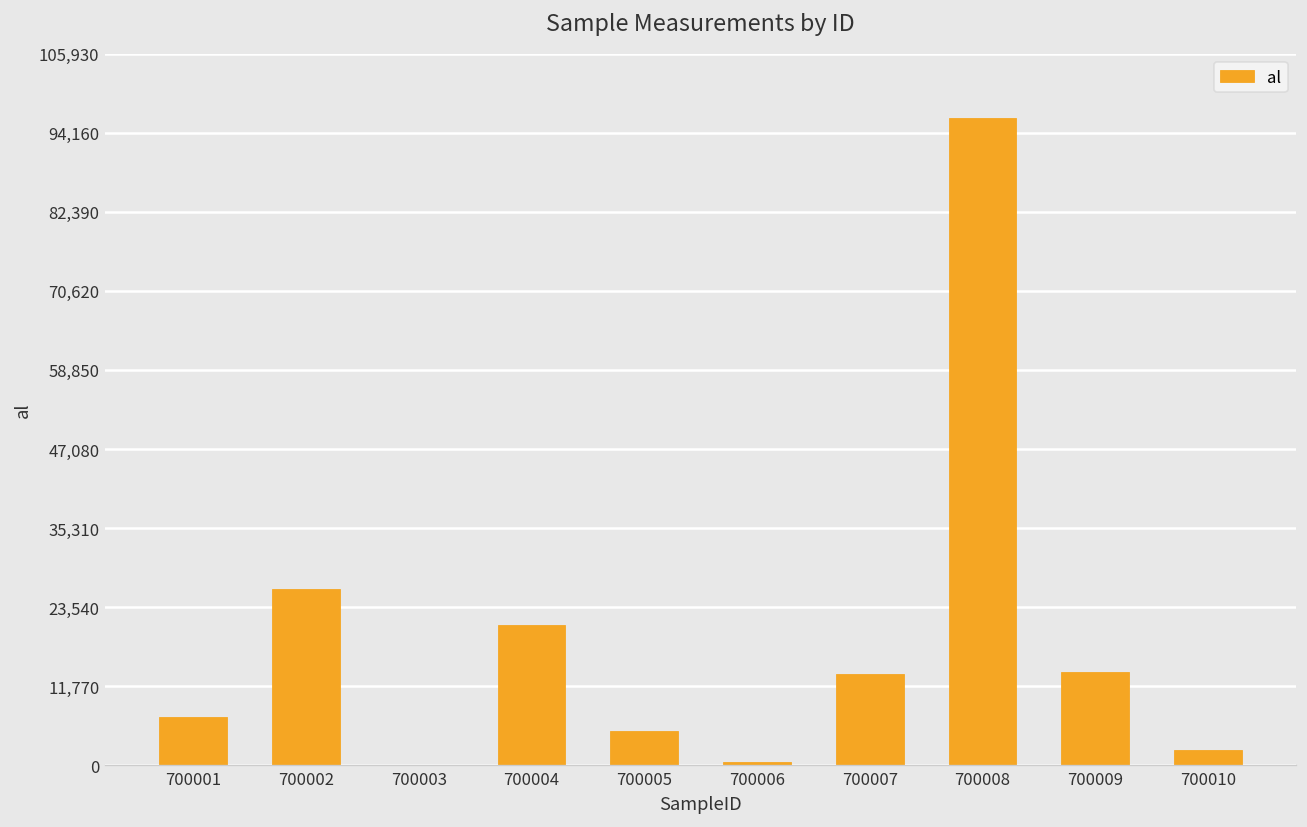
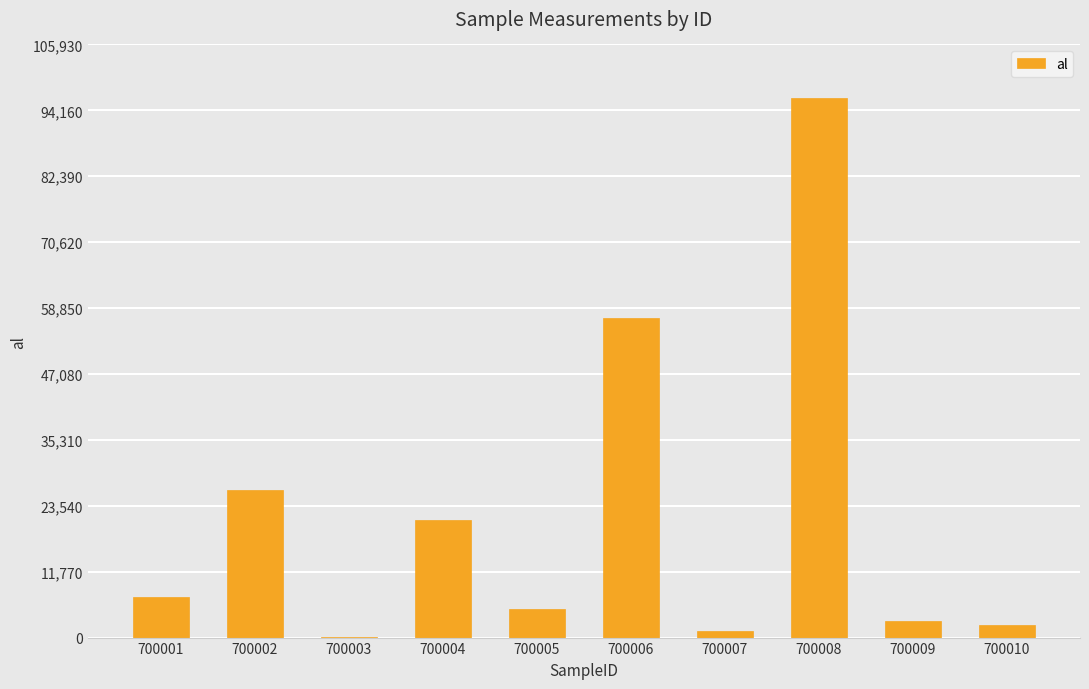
  {
    "700001": "7,000",
    "700002": "26,000",
    "700004": "21,000",
    "700005": "5,000",
-   "700006": "1,000",
-   "700007": "14,000",
+   "700006": "57,000",
+   "700007": "1,000",
    "700008": "96,000",
-   "700009": "14,000",
+   "700009": "3,000",
    "700010": "2,000"
  }
